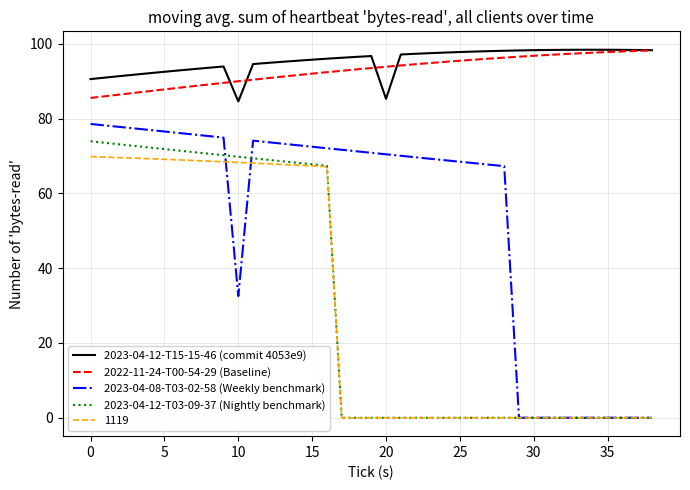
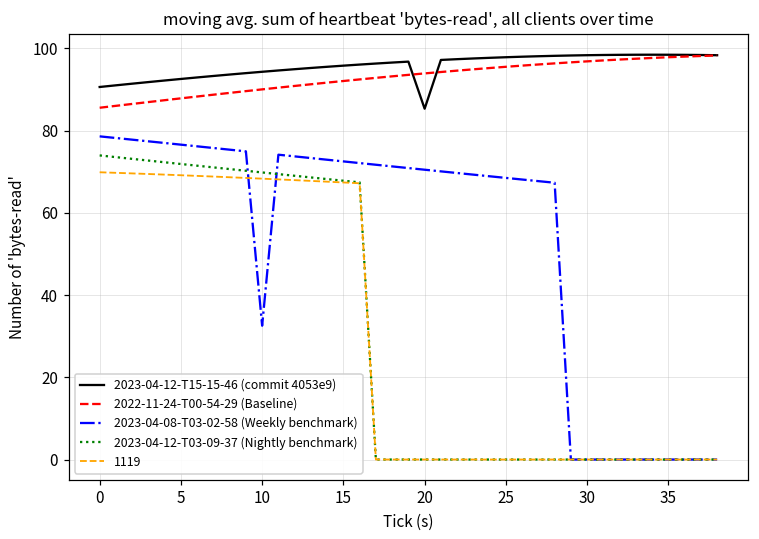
  {
    "2023-04-12-T15-15-46 (commit 4053e9)": {
      "0": 91,
      "5": 93,
-     "10": 85,
+     "10": 94,
      "15": 96,
      "20": 85,
      "25": 98,
      "30": 98
    },
    "2022-11-24-T00-54-29 (Baseline)": {
      "0": 86,
      "5": 88,
      "10": 90,
      "15": 92,
      "20": 94,
      "25": 96,
      "30": 97
    },
    "2023-04-08-T03-02-58 (Weekly benchmark)": {
      "0": 79,
      "5": 77,
      "10": 33,
      "15": 72,
      "20": 70,
      "25": 68
    },
    "2023-04-12-T03-09-37 (Nightly benchmark)": {
      "0": 74,
      "5": 72,
      "10": 70
    },
    "1119": {
      "0": 70,
      "5": 69,
      "10": 68
    }
  }
